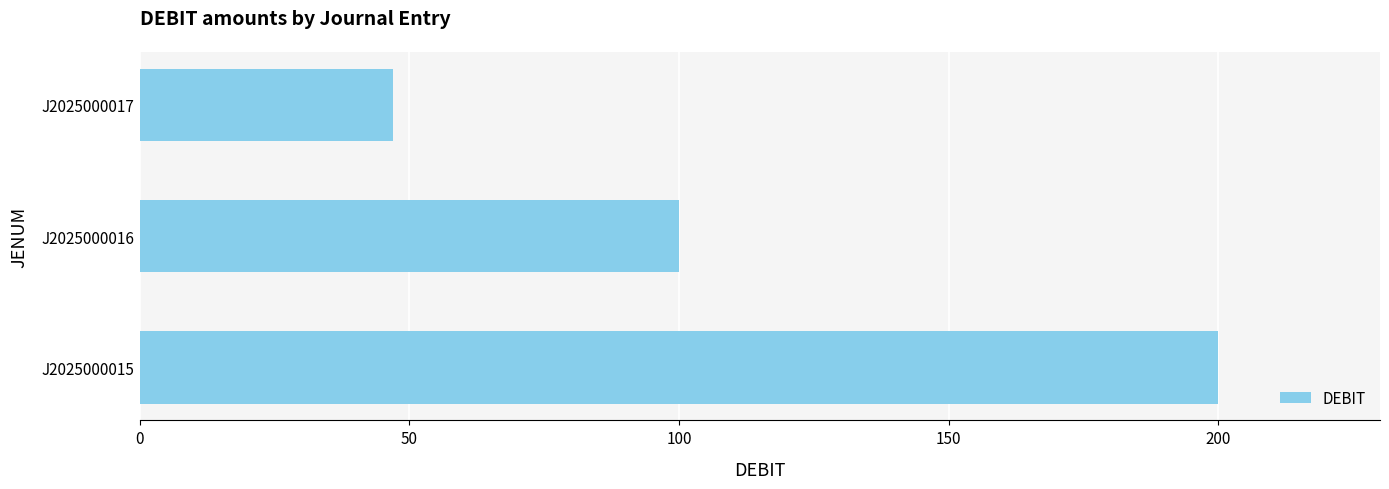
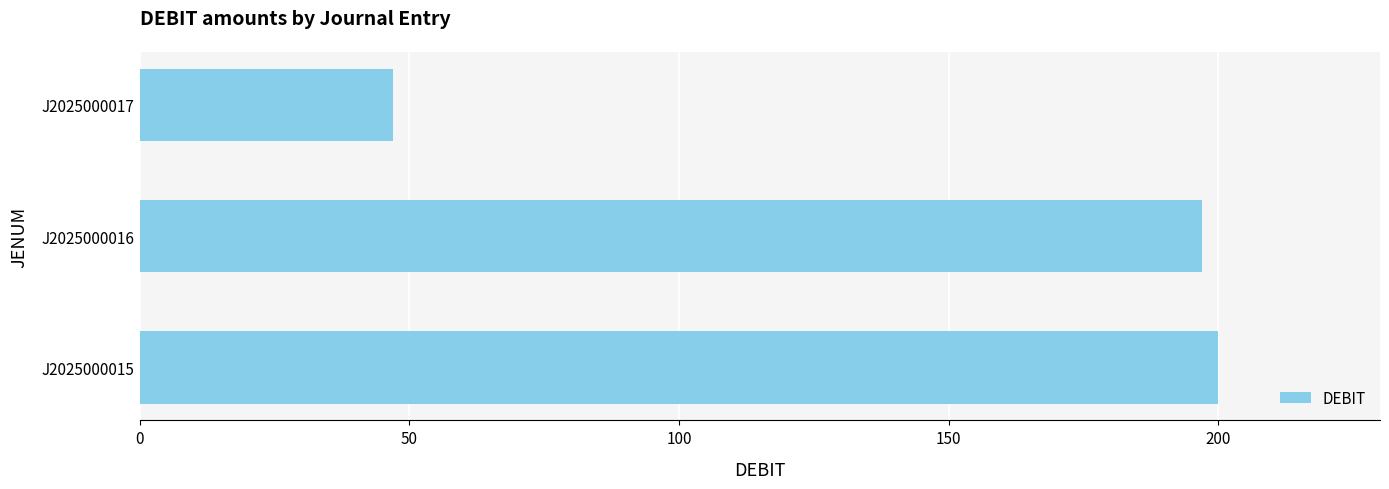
  {
    "J2025000017": 47,
-   "J2025000016": 100,
+   "J2025000016": 197,
    "J2025000015": 200
  }
